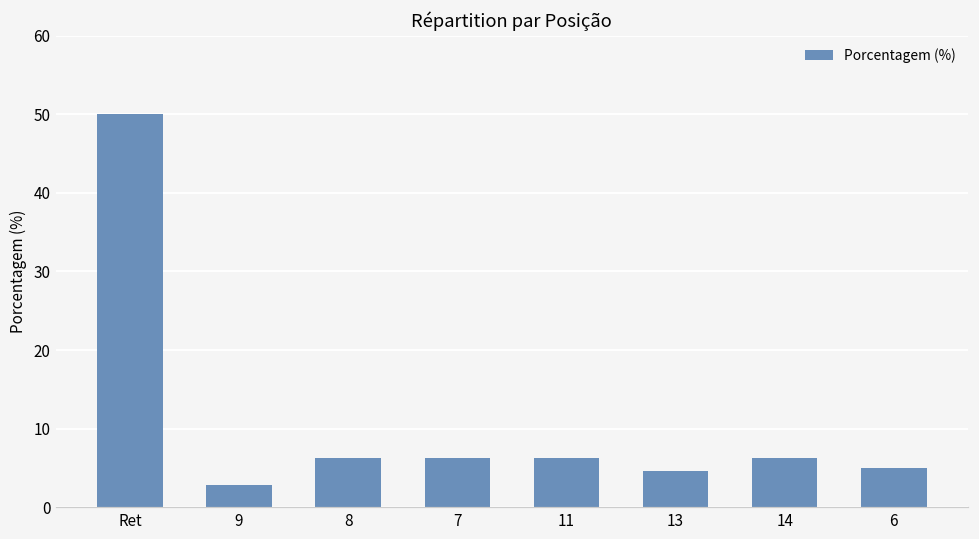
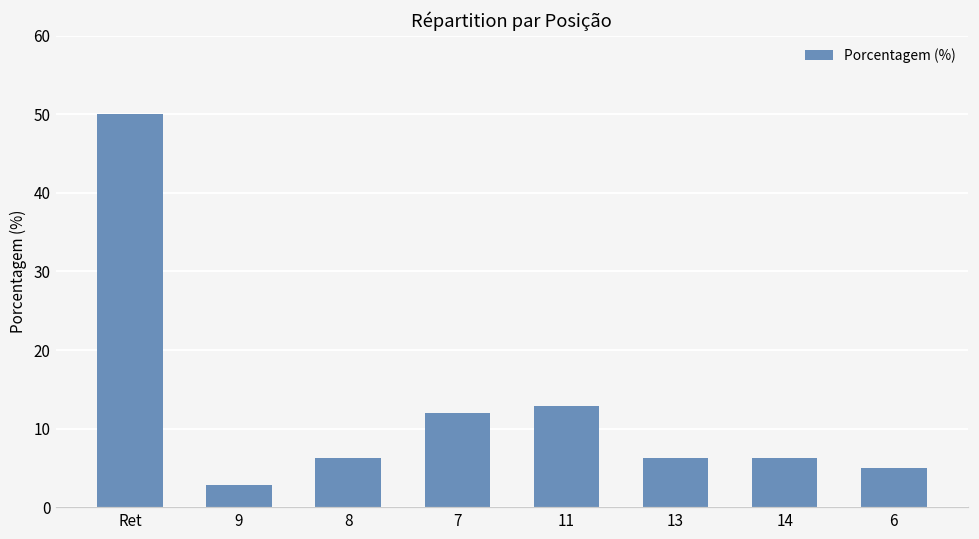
  {
    "Ret": 50,
    "9": 3,
    "8": 6,
-   "7": 6,
-   "11": 6,
-   "13": 5,
+   "7": 12,
+   "11": 13,
+   "13": 6,
    "14": 6,
    "6": 5
  }
